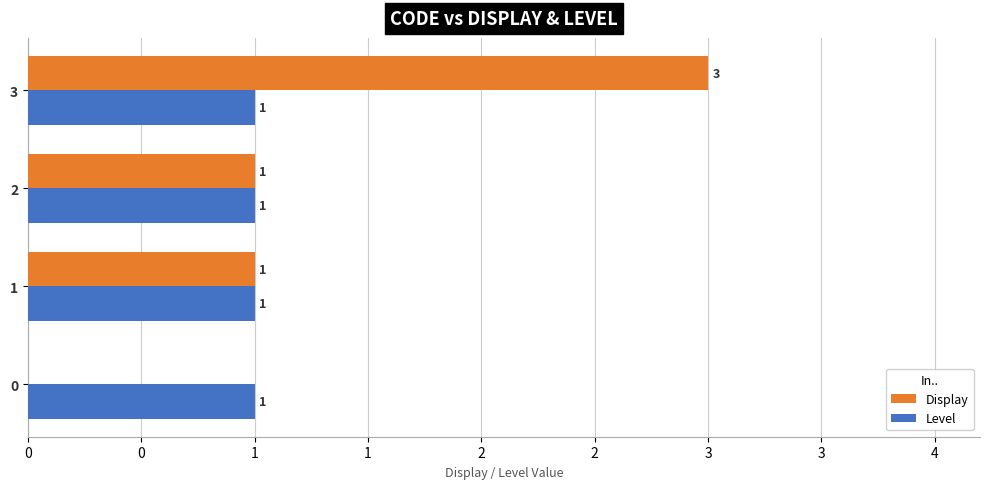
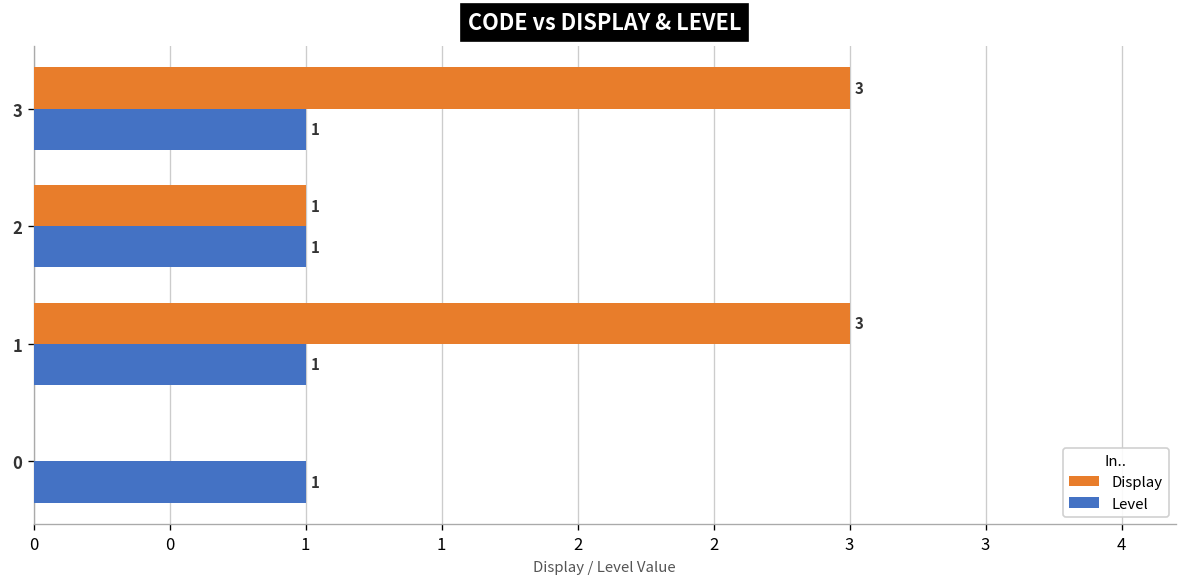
  {
    "Display": {
      "3": 3,
      "2": 1,
-     "1": 1
+     "1": 3
    },
    "Level": {
      "3": 1,
      "2": 1,
      "1": 1,
      "0": 1
    }
  }
